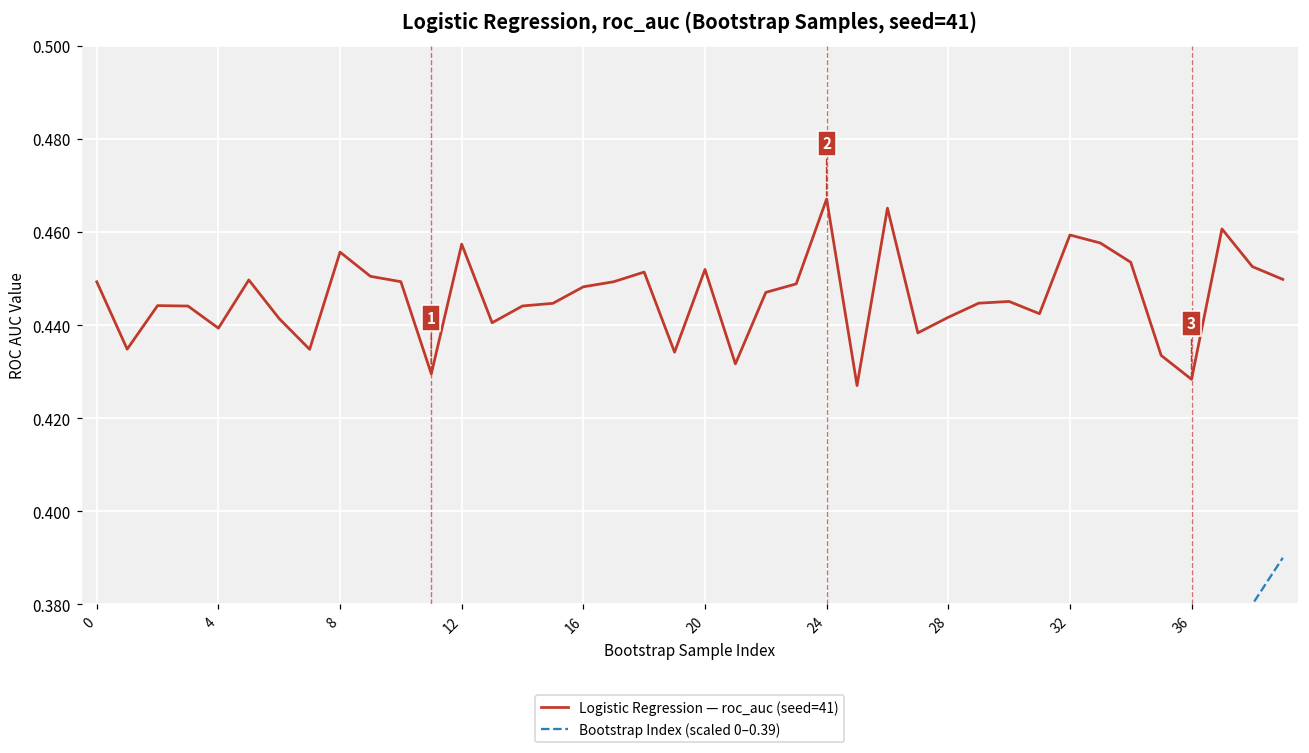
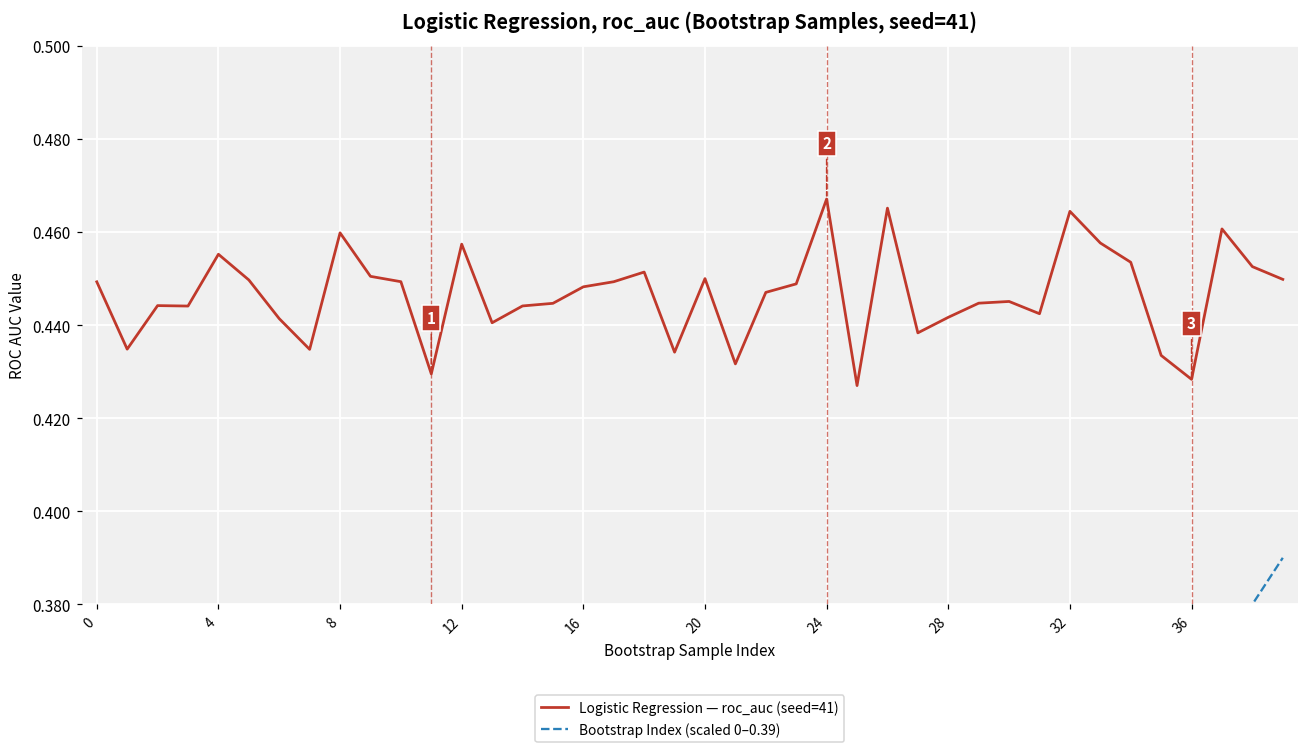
  {
    "Logistic Regression — roc_auc (seed=41)": {
      "0": 0.449,
-     "4": 0.439,
-     "8": 0.456,
+     "4": 0.455,
+     "8": 0.460,
      "12": 0.457,
      "16": 0.448,
-     "20": 0.452,
+     "20": 0.450,
      "28": 0.442,
-     "32": 0.459
+     "32": 0.464
    }
  }
